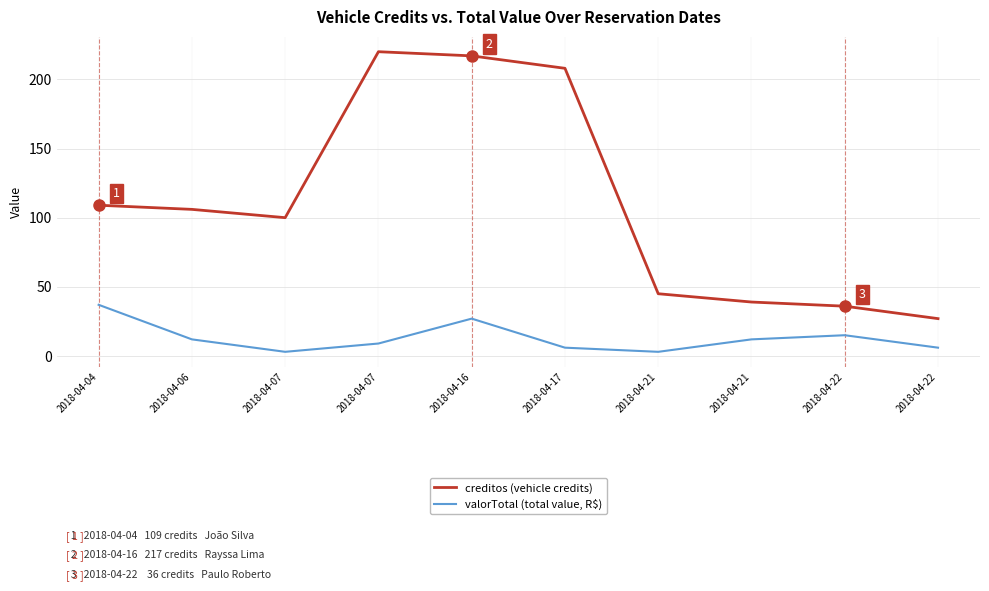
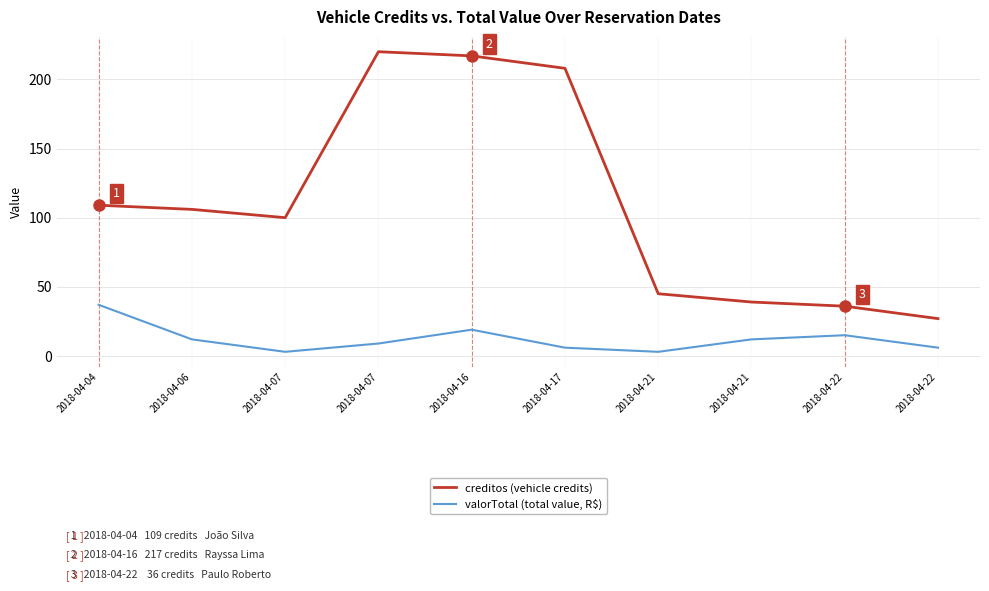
  {
    "valorTotal (total value, R$)": {
      "2018-04-04": 37,
      "2018-04-06": 12,
-     "2018-04-16": 27,
+     "2018-04-16": 19,
      "2018-04-17": 6
    }
  }
